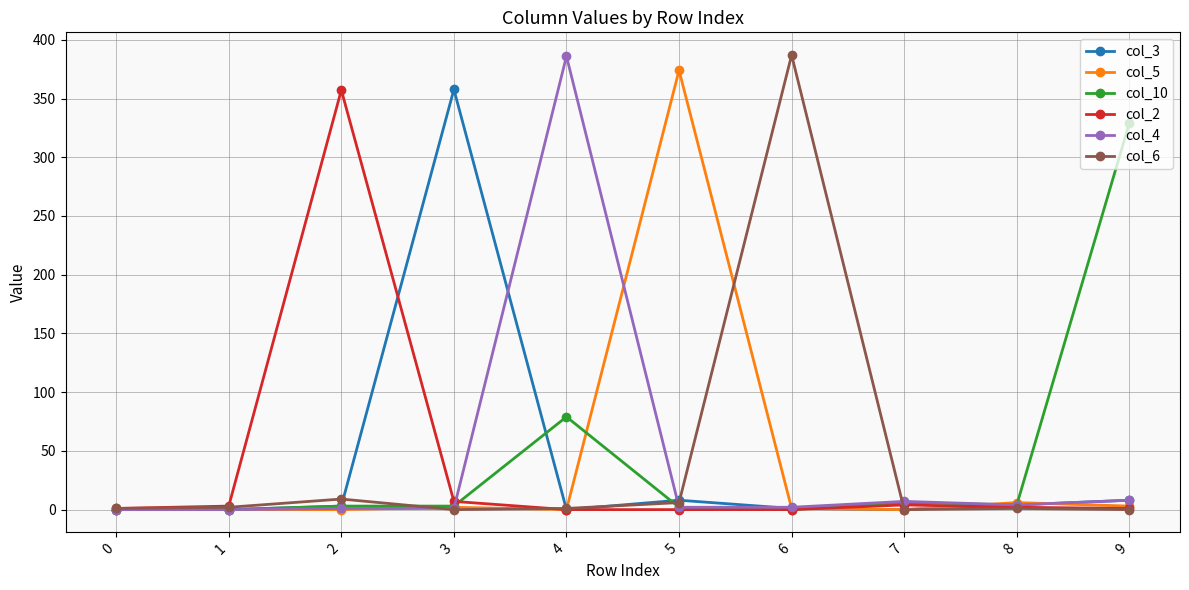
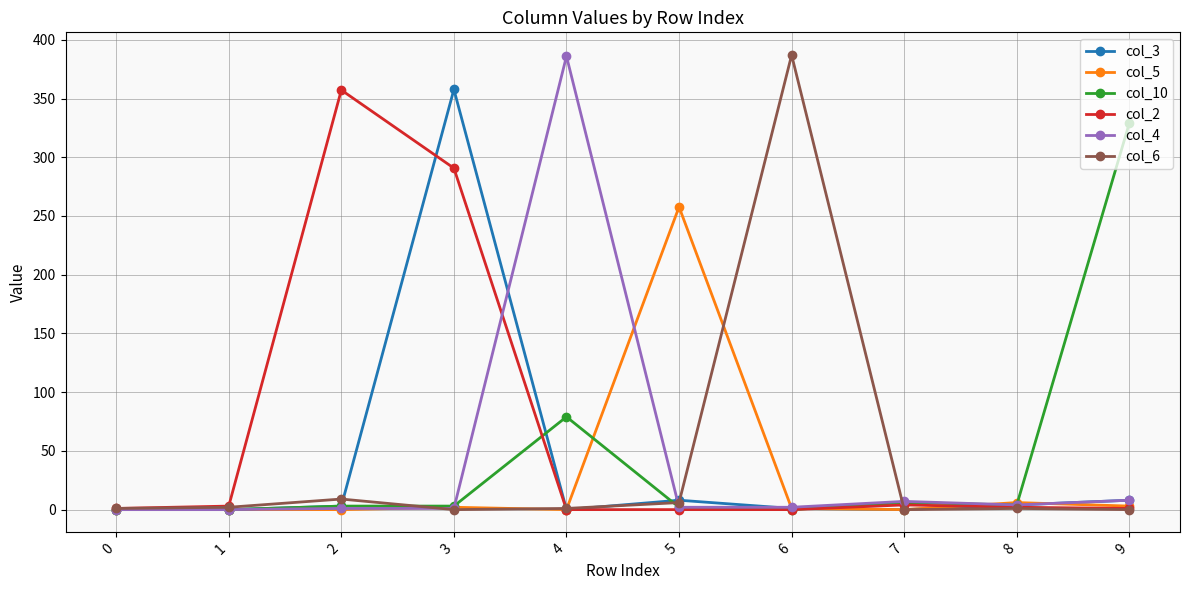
  {
    "col_3": {
      "3": 358
    },
    "col_5": {
-     "5": 374
+     "5": 258
    },
    "col_10": {
      "4": 79
    },
    "col_2": {
      "2": 357,
-     "3": 7
+     "3": 291
    },
    "col_4": {
      "4": 386
    },
    "col_6": {
      "2": 9,
      "6": 387
    }
  }
